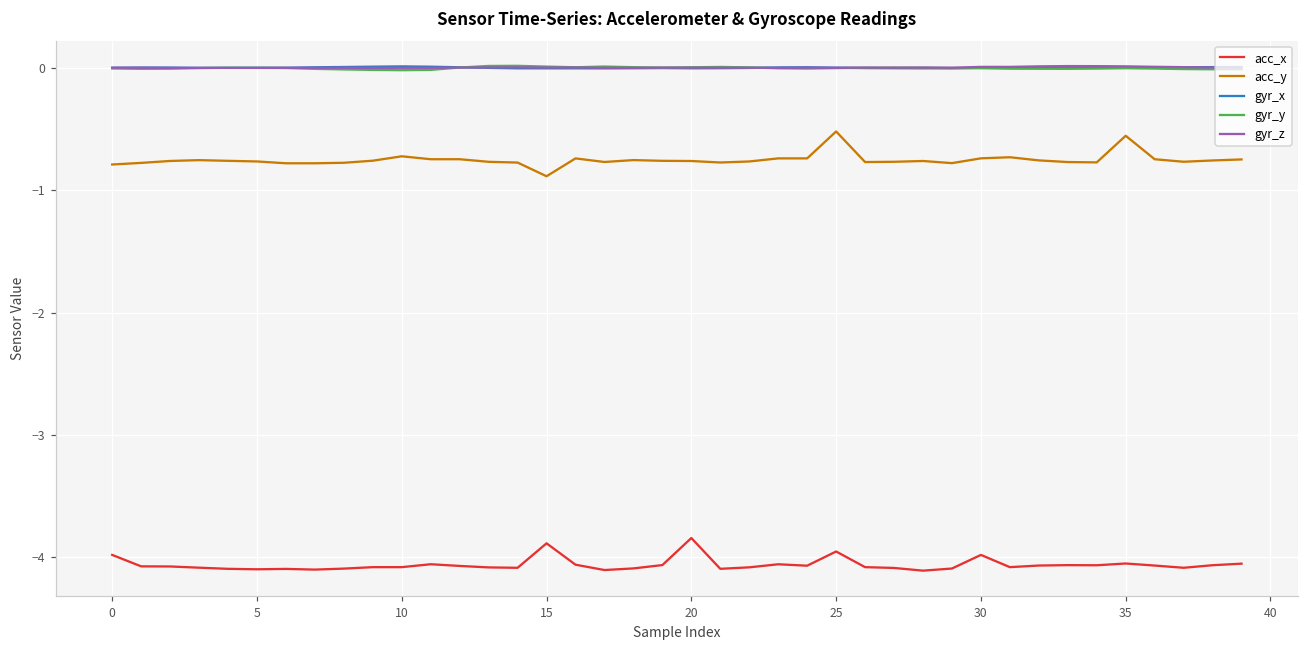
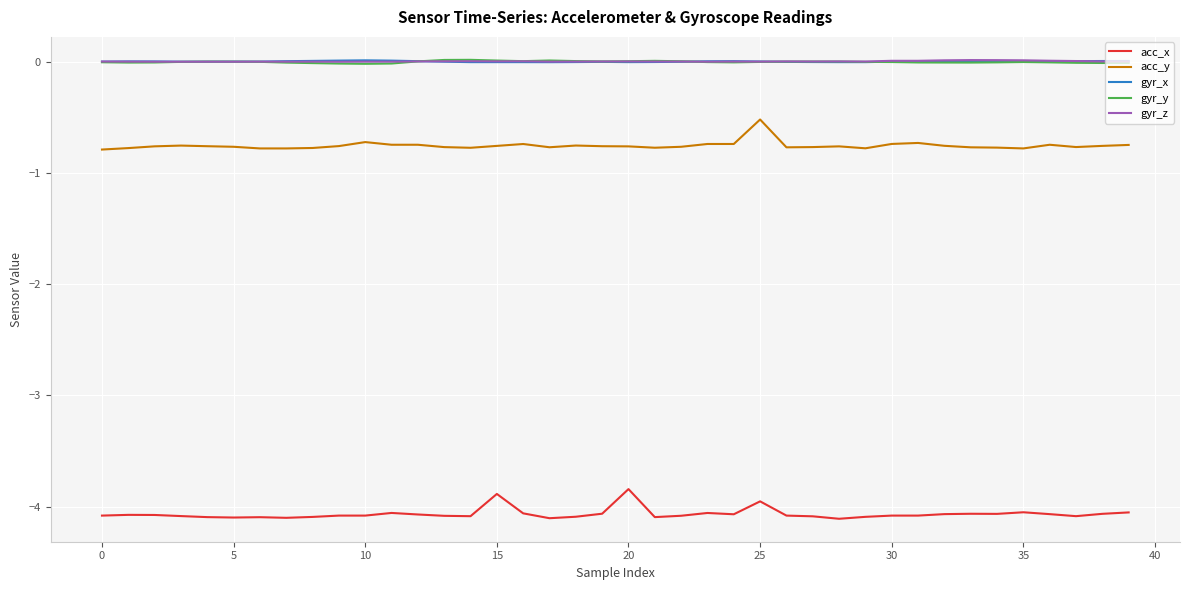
  {
    "acc_x": {
-     "0": -3.98,
+     "0": -4.08,
      "5": -4.10,
      "10": -4.08,
      "15": -3.89,
      "20": -3.84,
      "25": -3.95,
-     "30": -3.98,
+     "30": -4.08,
      "35": -4.05
    },
    "acc_y": {
      "0": -0.79,
      "5": -0.77,
      "10": -0.72,
-     "15": -0.89,
+     "15": -0.76,
      "20": -0.76,
      "25": -0.52,
      "30": -0.74,
-     "35": -0.56
+     "35": -0.78
    }
  }
